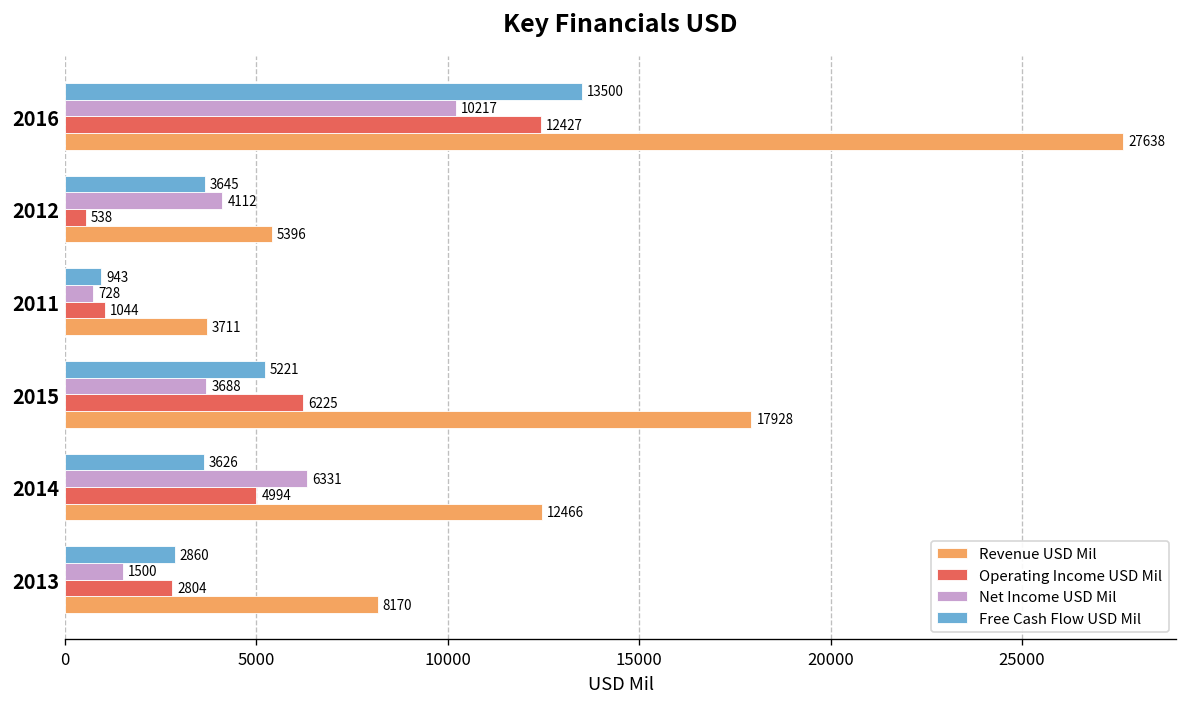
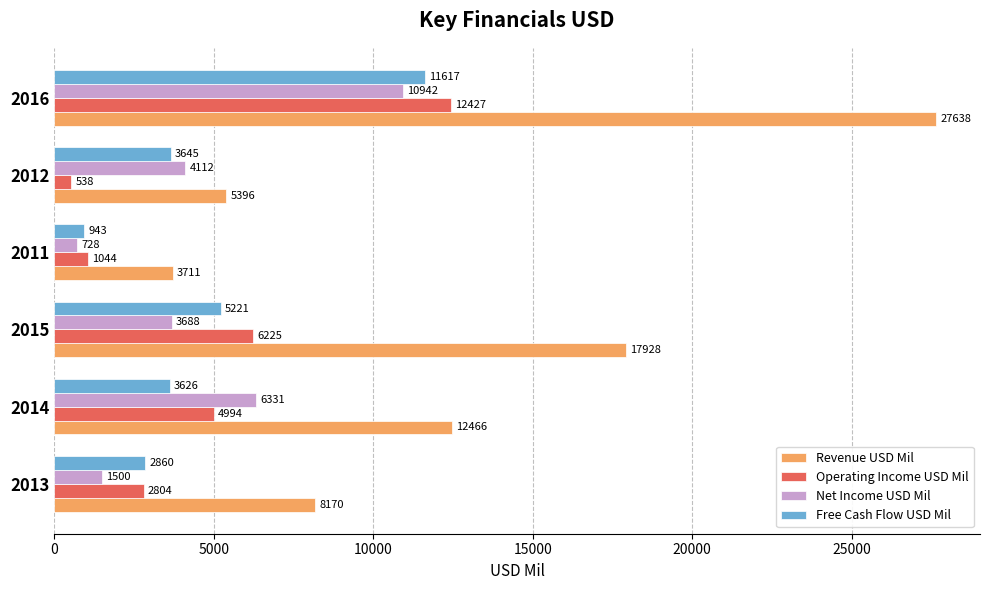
  {
    "Revenue USD Mil": {
      "2016": 27638,
      "2012": 5396,
      "2011": 3711,
      "2015": 17928,
      "2014": 12466,
      "2013": 8170
    },
    "Operating Income USD Mil": {
      "2016": 12427,
      "2012": 538,
      "2011": 1044,
      "2015": 6225,
      "2014": 4994,
      "2013": 2804
    },
    "Net Income USD Mil": {
-     "2016": 10217,
+     "2016": 10942,
      "2012": 4112,
      "2011": 728,
      "2015": 3688,
      "2014": 6331,
      "2013": 1500
    },
    "Free Cash Flow USD Mil": {
-     "2016": 13500,
+     "2016": 11617,
      "2012": 3645,
      "2011": 943,
      "2015": 5221,
      "2014": 3626,
      "2013": 2860
    }
  }
